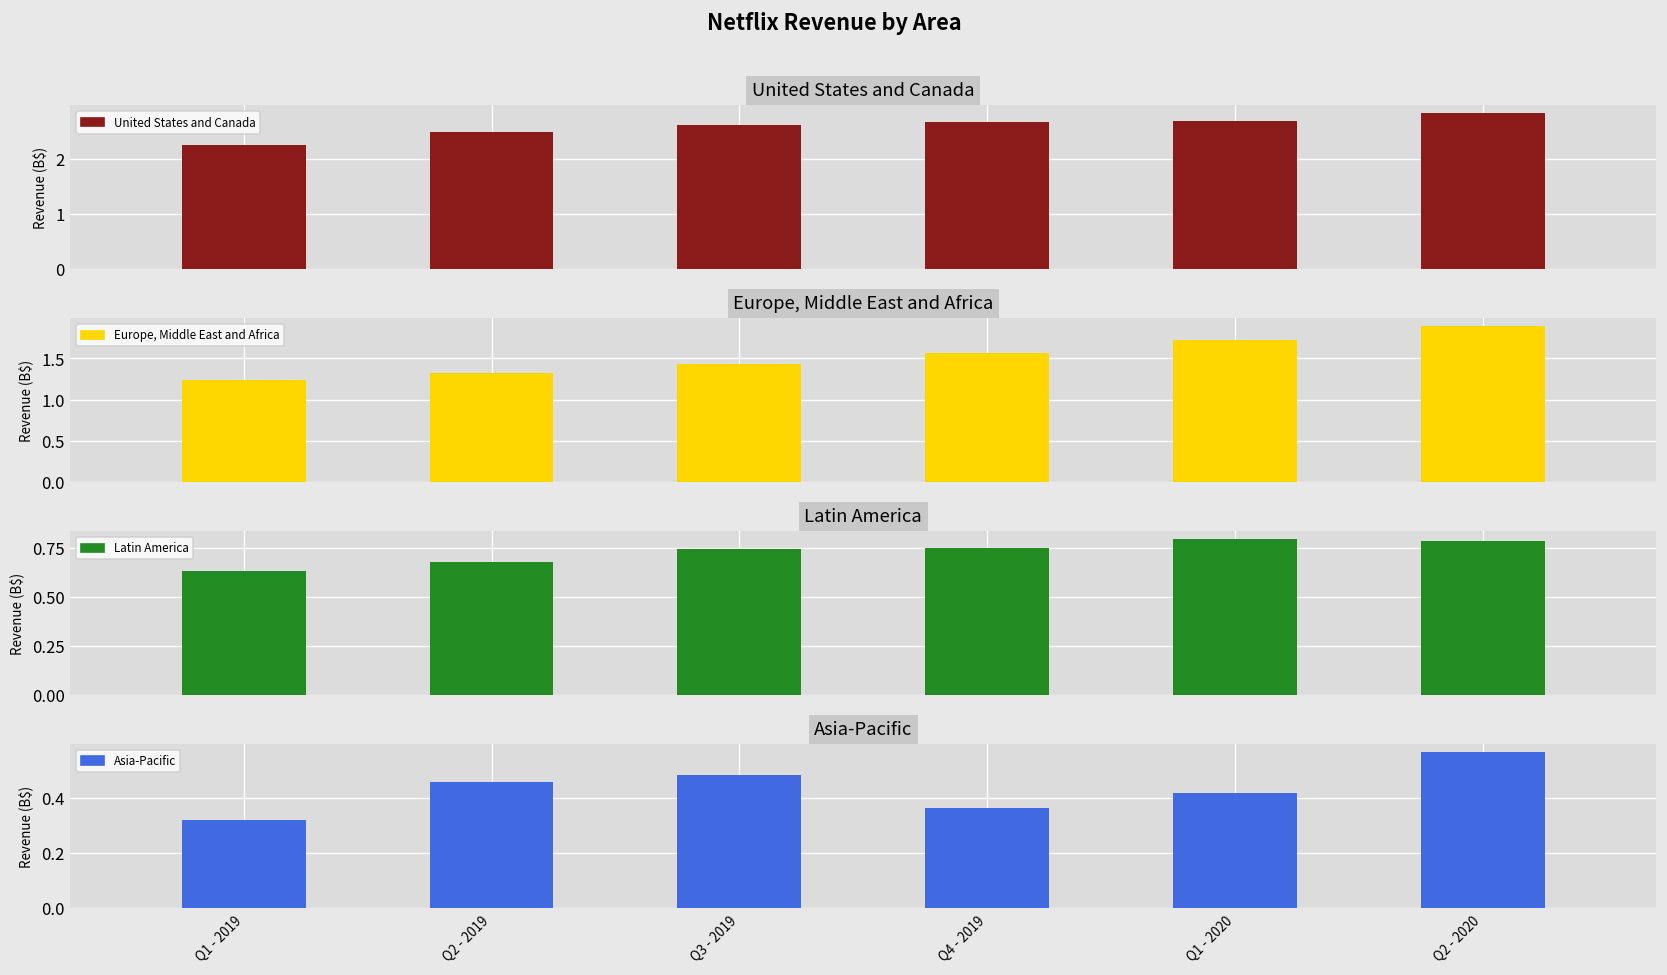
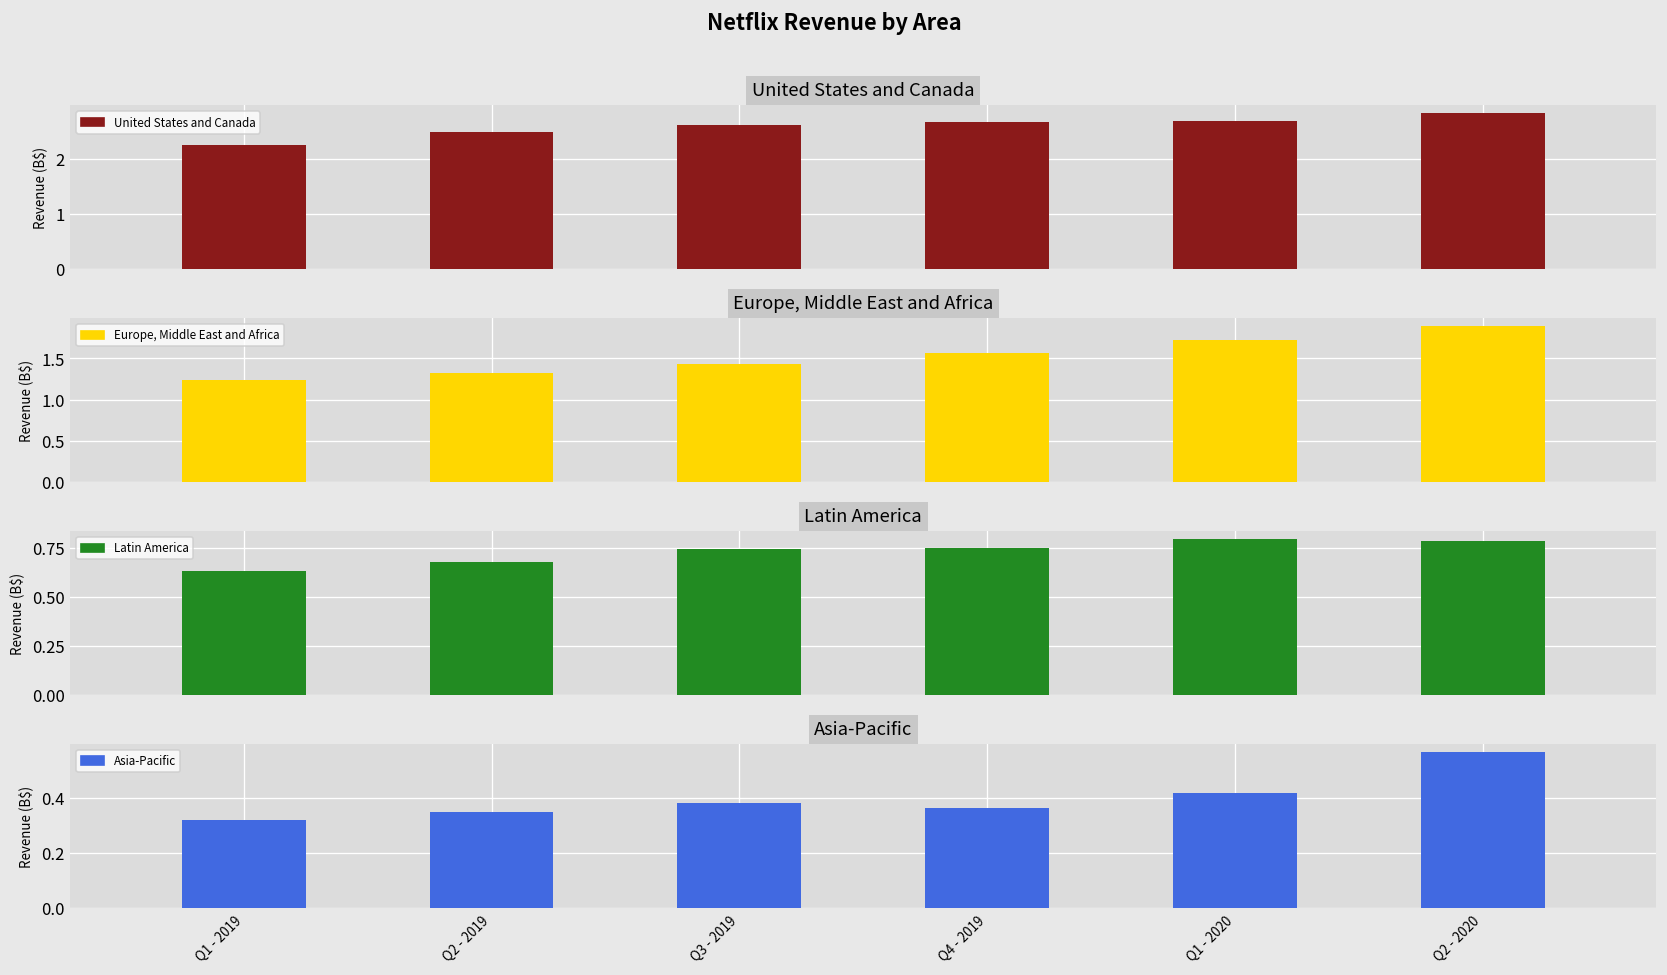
  {
    "Asia-Pacific": {
      "Q1 - 2019": 0.32,
-     "Q2 - 2019": 0.46,
-     "Q3 - 2019": 0.49,
+     "Q2 - 2019": 0.35,
+     "Q3 - 2019": 0.38,
      "Q4 - 2019": 0.36,
      "Q1 - 2020": 0.42,
      "Q2 - 2020": 0.57
    }
  }
